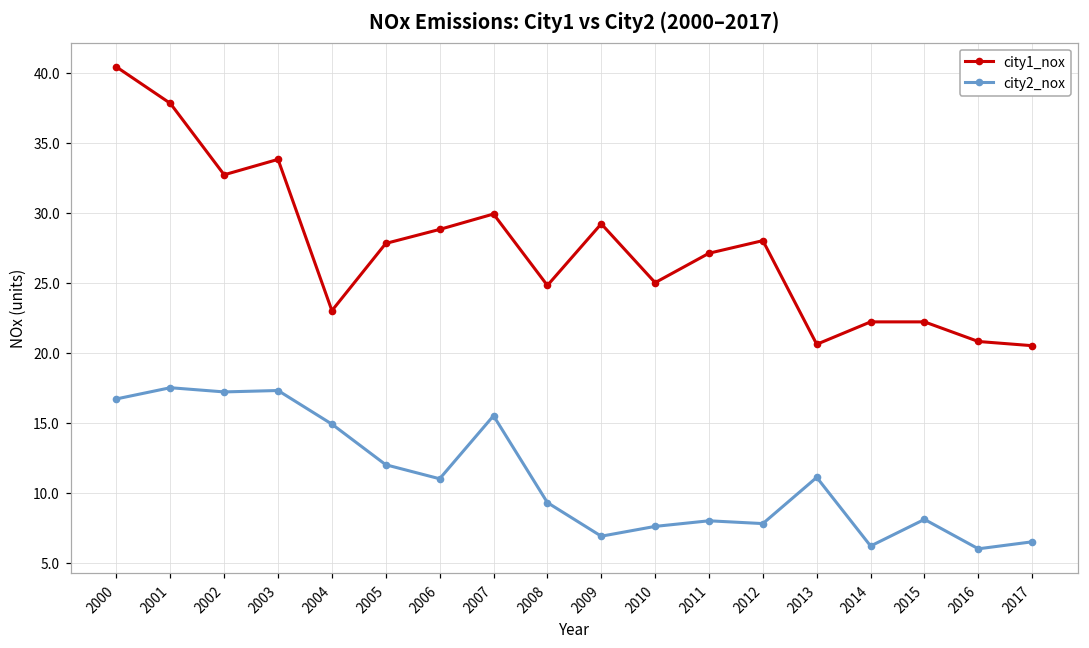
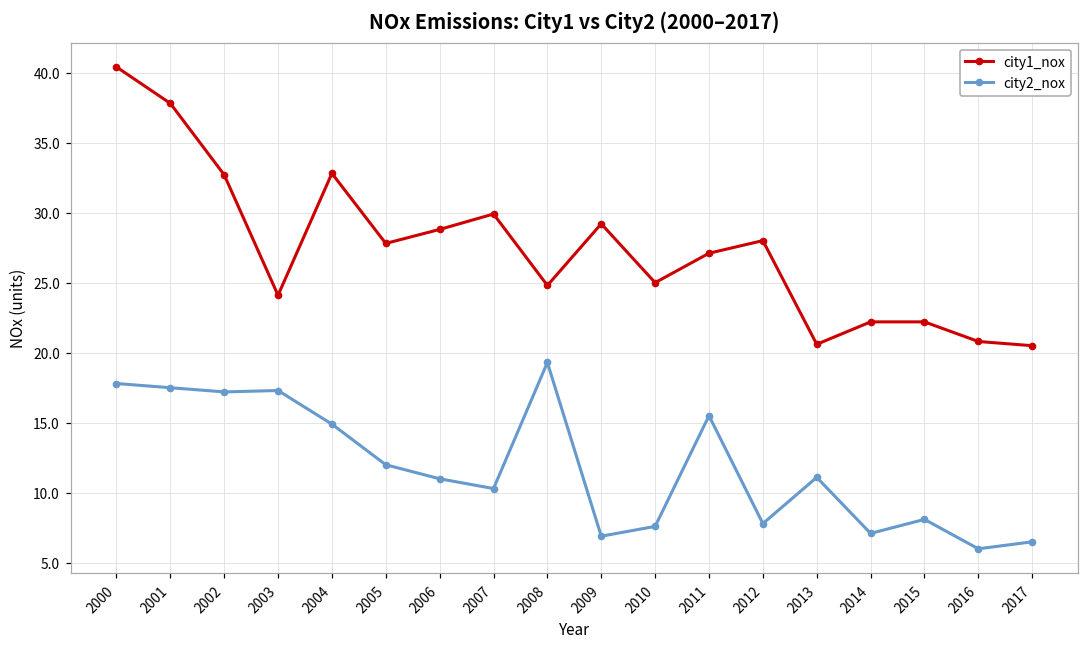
  {
    "city1_nox": {
      "2000": 40.4,
      "2001": 37.8,
      "2002": 32.7,
-     "2003": 33.8,
-     "2004": 23.0,
+     "2003": 24.1,
+     "2004": 32.8,
      "2005": 27.8,
      "2006": 28.8,
      "2007": 29.9,
      "2008": 24.8,
      "2009": 29.2,
      "2010": 25.0,
      "2011": 27.1,
      "2012": 28.0,
      "2013": 20.6,
      "2014": 22.2,
      "2015": 22.2,
      "2016": 20.8,
      "2017": 20.5
    },
    "city2_nox": {
-     "2000": 16.7,
+     "2000": 17.8,
      "2001": 17.5,
      "2002": 17.2,
      "2003": 17.3,
      "2004": 14.9,
      "2005": 12.0,
      "2006": 11.0,
-     "2007": 15.5,
-     "2008": 9.3,
+     "2007": 10.3,
+     "2008": 19.3,
      "2009": 6.9,
      "2010": 7.6,
-     "2011": 8.0,
+     "2011": 15.5,
      "2012": 7.8,
      "2013": 11.1,
-     "2014": 6.2,
+     "2014": 7.1,
      "2015": 8.1,
      "2016": 6.0,
      "2017": 6.5
    }
  }
